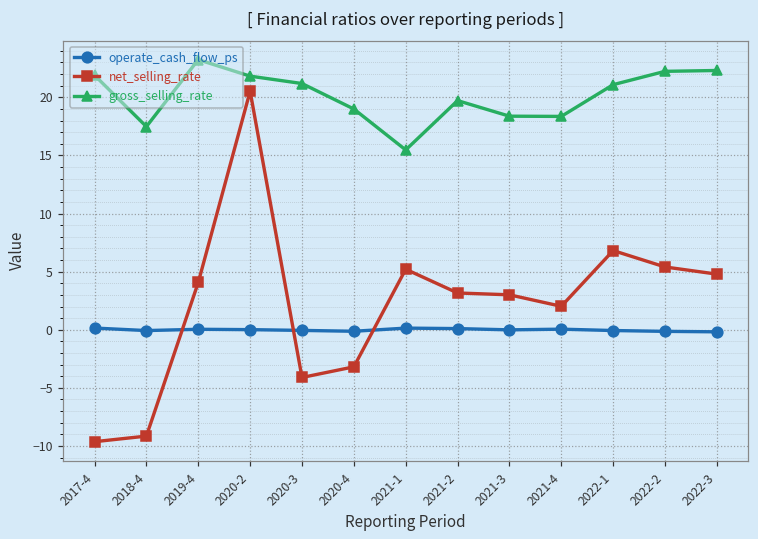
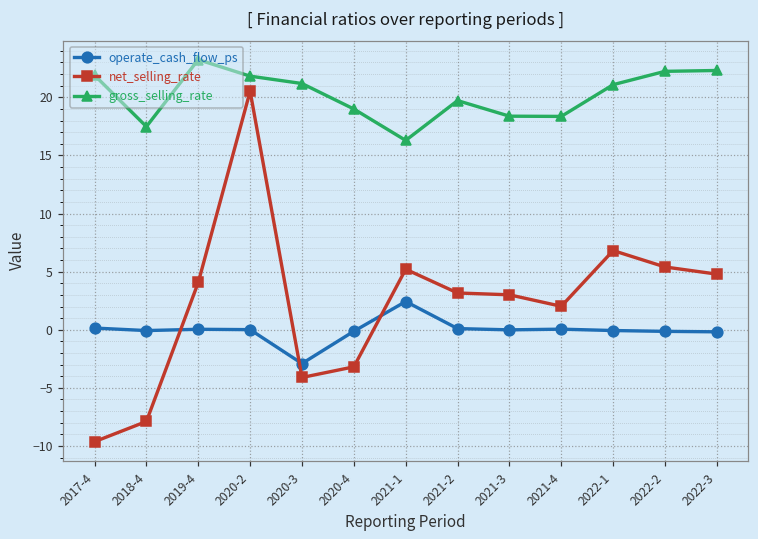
  {
    "operate_cash_flow_ps": {
      "2017-4": 0.1,
      "2018-4": -0.1,
      "2019-4": 0.0,
      "2020-2": 0.0,
-     "2020-3": -0.1,
+     "2020-3": -2.9,
      "2020-4": -0.1,
-     "2021-1": 0.1,
+     "2021-1": 2.4,
      "2021-2": 0.1,
      "2021-3": 0.0,
      "2021-4": 0.1,
      "2022-1": -0.1,
      "2022-2": -0.1,
      "2022-3": -0.2
    },
    "net_selling_rate": {
      "2017-4": -9.6,
-     "2018-4": -9.2,
+     "2018-4": -7.9,
      "2019-4": 4.1,
      "2020-2": 20.5,
      "2020-3": -4.1,
      "2020-4": -3.2,
      "2021-1": 5.2,
      "2021-2": 3.2,
      "2021-3": 3.0,
      "2021-4": 2.0,
      "2022-1": 6.8,
      "2022-2": 5.4,
      "2022-3": 4.8
    },
    "gross_selling_rate": {
      "2018-4": 17.5,
      "2020-2": 21.8,
      "2020-3": 21.2,
      "2020-4": 19.0,
-     "2021-1": 15.5,
+     "2021-1": 16.3,
      "2021-2": 19.7,
      "2021-3": 18.4,
      "2021-4": 18.4,
      "2022-1": 21.1,
      "2022-2": 22.2,
      "2022-3": 22.3
    }
  }
